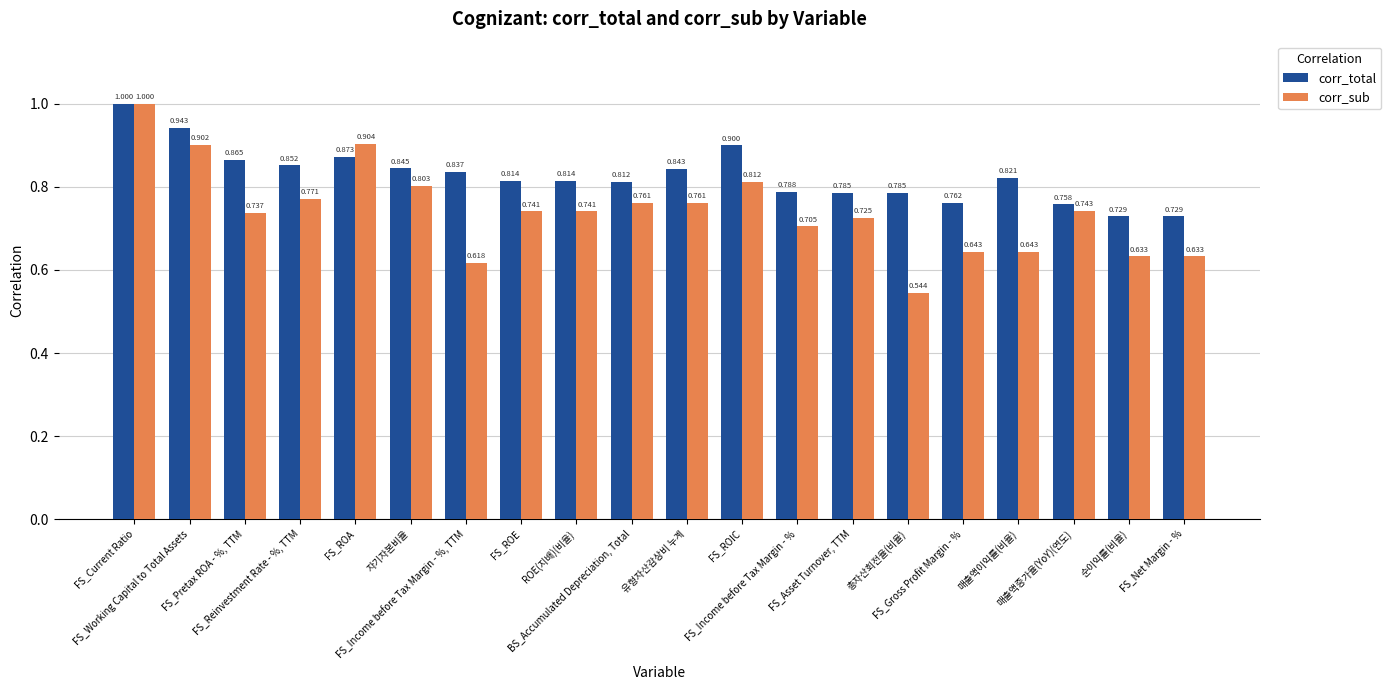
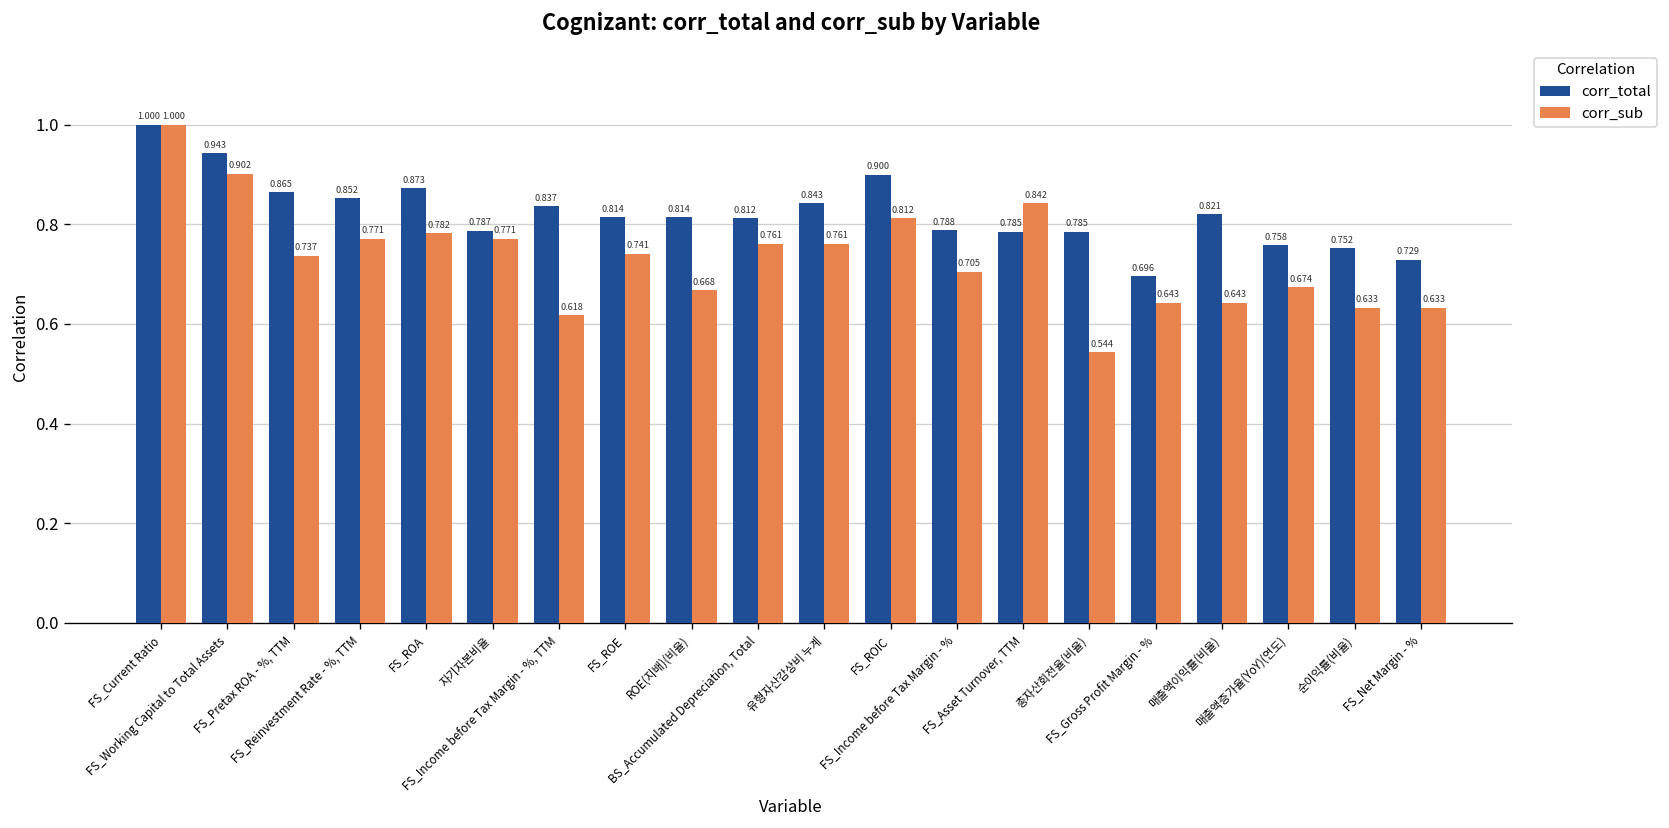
  {
    "corr_total": {
      "FS_Current Ratio": 1.000,
      "FS_Working Capital to Total Assets": 0.943,
      "FS_Pretax ROA - %, TTM": 0.865,
      "FS_Reinvestment Rate - %, TTM": 0.852,
      "FS_ROA": 0.873,
-     "자기자본비율": 0.845,
+     "자기자본비율": 0.787,
      "FS_Income before Tax Margin - %, TTM": 0.837,
      "FS_ROE": 0.814,
      "ROE(지배)(비율)": 0.814,
      "BS_Accumulated Depreciation, Total": 0.812,
      "유형자산감상비 누계": 0.843,
      "FS_ROIC": 0.900,
      "FS_Income before Tax Margin - %": 0.788,
      "FS_Asset Turnover, TTM": 0.785,
      "총자산회전율(비율)": 0.785,
-     "FS_Gross Profit Margin - %": 0.762,
+     "FS_Gross Profit Margin - %": 0.696,
      "매출액이익률(비율)": 0.821,
      "매출액증가율(YoY)(연도)": 0.758,
-     "순이익률(비율)": 0.729,
+     "순이익률(비율)": 0.752,
      "FS_Net Margin - %": 0.729
    },
    "corr_sub": {
      "FS_Current Ratio": 1.000,
      "FS_Working Capital to Total Assets": 0.902,
      "FS_Pretax ROA - %, TTM": 0.737,
      "FS_Reinvestment Rate - %, TTM": 0.771,
-     "FS_ROA": 0.904,
-     "자기자본비율": 0.803,
+     "FS_ROA": 0.782,
+     "자기자본비율": 0.771,
      "FS_Income before Tax Margin - %, TTM": 0.618,
      "FS_ROE": 0.741,
-     "ROE(지배)(비율)": 0.741,
+     "ROE(지배)(비율)": 0.668,
      "BS_Accumulated Depreciation, Total": 0.761,
      "유형자산감상비 누계": 0.761,
      "FS_ROIC": 0.812,
      "FS_Income before Tax Margin - %": 0.705,
-     "FS_Asset Turnover, TTM": 0.725,
+     "FS_Asset Turnover, TTM": 0.842,
      "총자산회전율(비율)": 0.544,
      "FS_Gross Profit Margin - %": 0.643,
      "매출액이익률(비율)": 0.643,
-     "매출액증가율(YoY)(연도)": 0.743,
+     "매출액증가율(YoY)(연도)": 0.674,
      "순이익률(비율)": 0.633,
      "FS_Net Margin - %": 0.633
    }
  }
